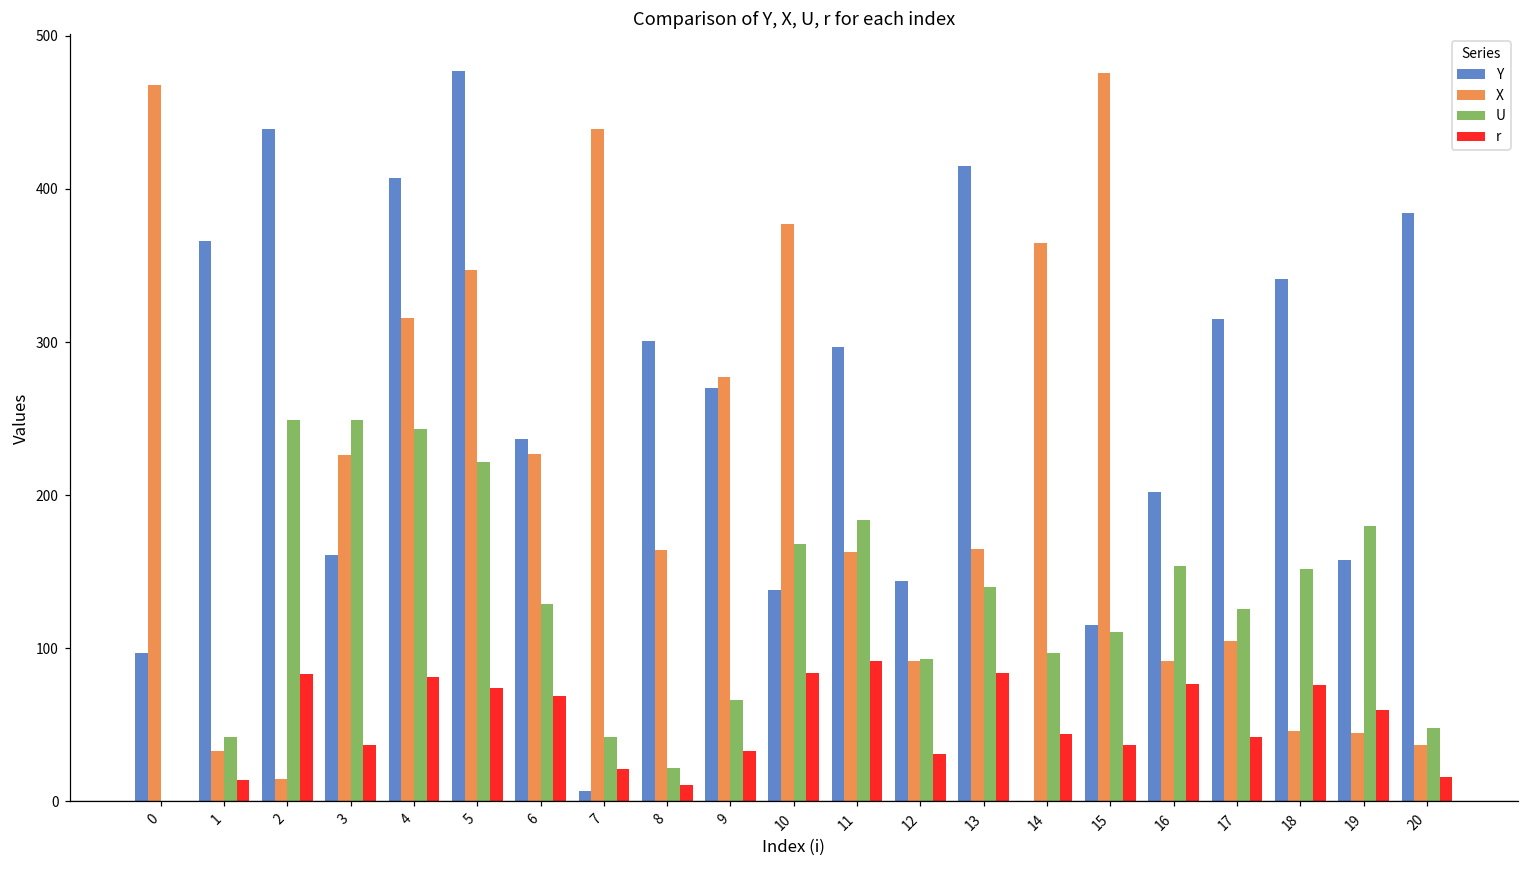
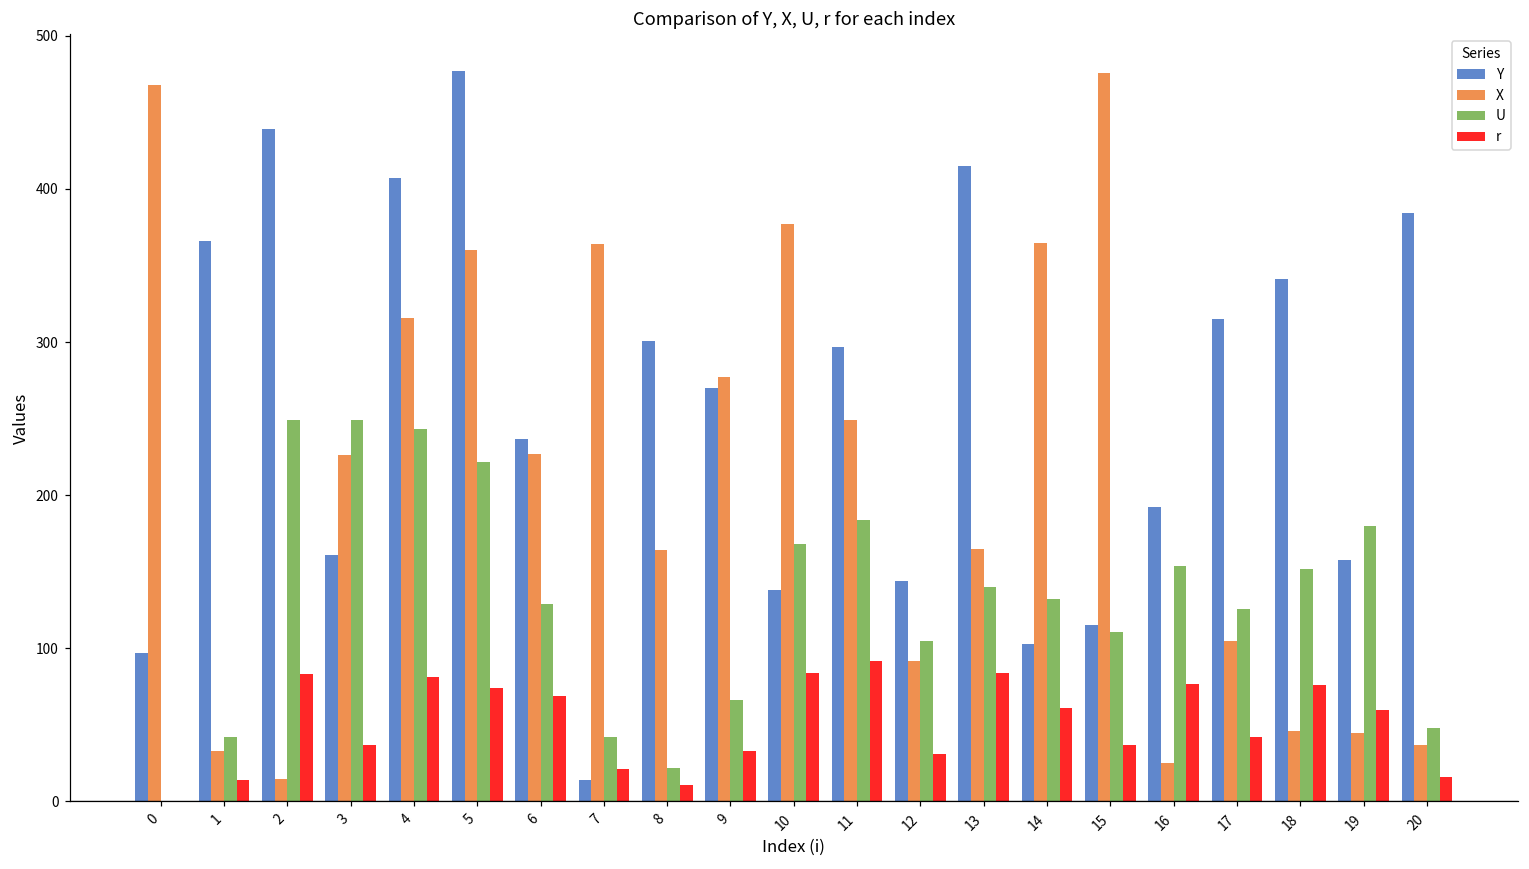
  {
    "Y": {
      "0": 97,
      "1": 366,
      "2": 439,
      "3": 161,
      "4": 407,
      "5": 477,
      "6": 237,
-     "7": 7,
+     "7": 14,
      "8": 301,
      "9": 270,
      "10": 138,
      "11": 297,
      "12": 144,
      "13": 415,
-     "14": 0,
+     "14": 103,
      "15": 115,
-     "16": 202,
+     "16": 192,
      "17": 315,
      "18": 341,
      "19": 158,
      "20": 384
    },
    "X": {
      "0": 468,
      "1": 33,
      "2": 15,
      "3": 226,
      "4": 316,
-     "5": 347,
+     "5": 360,
      "6": 227,
-     "7": 439,
+     "7": 364,
      "8": 164,
      "9": 277,
      "10": 377,
-     "11": 163,
+     "11": 249,
      "12": 92,
      "13": 165,
      "14": 365,
      "15": 476,
-     "16": 92,
+     "16": 25,
      "17": 105,
      "18": 46,
      "19": 45,
      "20": 37
    },
    "U": {
      "0": 0,
      "1": 42,
      "2": 249,
      "3": 249,
      "4": 243,
      "5": 222,
      "6": 129,
      "7": 42,
      "8": 22,
      "9": 66,
      "10": 168,
      "11": 184,
-     "12": 93,
+     "12": 105,
      "13": 140,
-     "14": 97,
+     "14": 132,
      "15": 111,
      "16": 154,
      "17": 126,
      "18": 152,
      "19": 180,
      "20": 48
    },
    "r": {
      "0": 0,
      "1": 14,
      "2": 83,
      "3": 37,
      "4": 81,
      "5": 74,
      "6": 69,
      "7": 21,
      "8": 11,
      "9": 33,
      "10": 84,
      "11": 92,
      "12": 31,
      "13": 84,
-     "14": 44,
+     "14": 61,
      "15": 37,
      "16": 77,
      "17": 42,
      "18": 76,
      "19": 60,
      "20": 16
    }
  }
